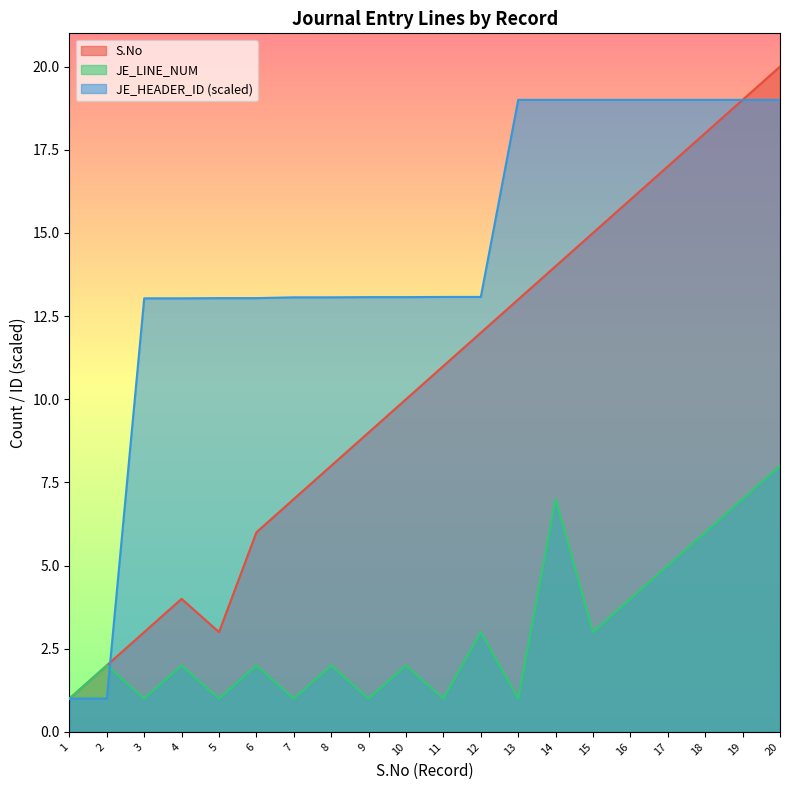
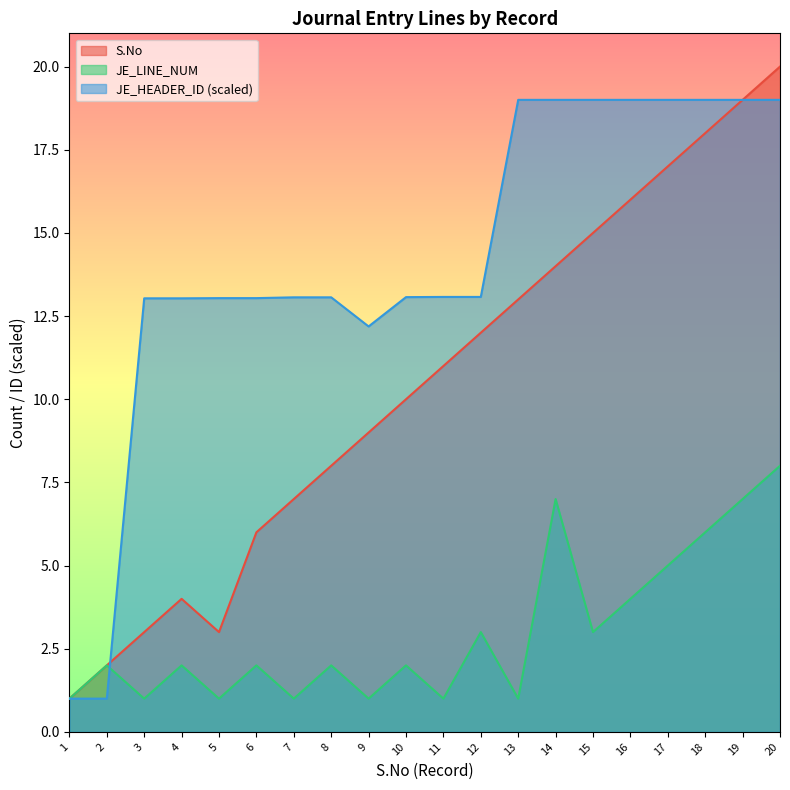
  {
    "S.No": {
      "3": 3.0,
      "4": 4.0,
      "5": 3.0,
      "6": 6.0,
      "7": 7.0,
      "8": 8.0,
      "9": 9.0,
      "10": 10.0,
      "11": 11.0,
      "12": 12.0,
      "13": 13.0,
      "14": 14.0,
      "15": 15.0,
      "16": 16.0,
      "17": 17.0,
      "18": 18.0,
      "20": 20.0
    },
    "JE_LINE_NUM": {
      "3": 1.0,
      "4": 2.0,
      "5": 1.0,
      "6": 2.0,
      "7": 1.0,
      "8": 2.0,
      "9": 1.0,
      "10": 2.0,
      "11": 1.0,
      "12": 3.0,
      "13": 1.0,
      "14": 7.0,
      "15": 3.0,
      "16": 4.0,
      "17": 5.0,
      "18": 6.0,
      "19": 7.0,
      "20": 8.0
    },
    "JE_HEADER_ID (scaled)": {
      "2": 1.0,
      "3": 13.0,
      "4": 13.0,
      "5": 13.0,
      "6": 13.0,
      "7": 13.1,
      "8": 13.1,
-     "9": 13.1,
+     "9": 12.2,
      "10": 13.1,
      "11": 13.1,
      "12": 13.1,
      "13": 19.0,
      "14": 19.0,
      "15": 19.0,
      "16": 19.0,
      "17": 19.0,
      "18": 19.0,
      "20": 19.0
    }
  }
